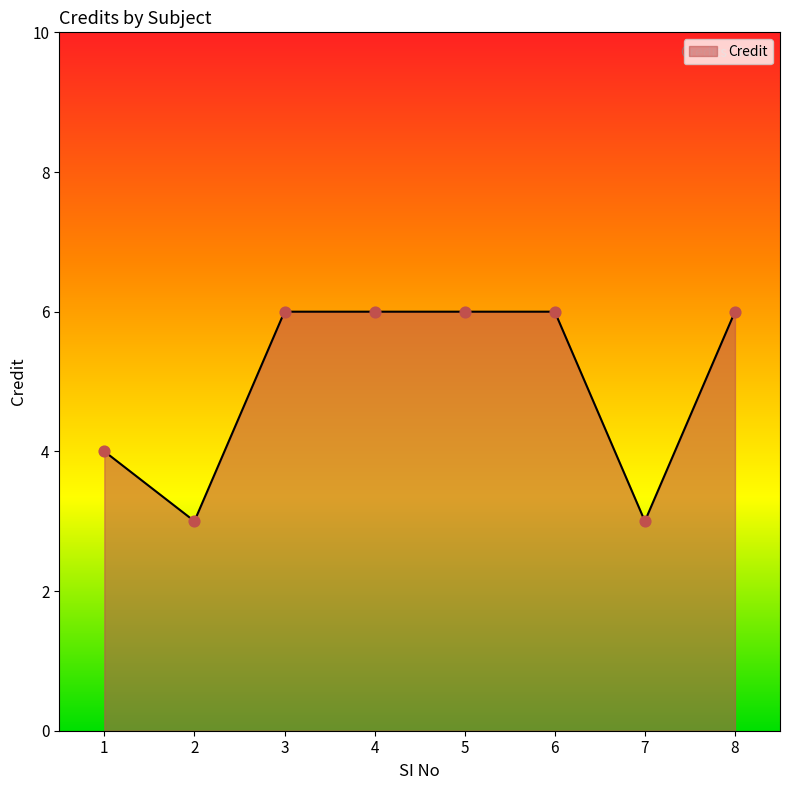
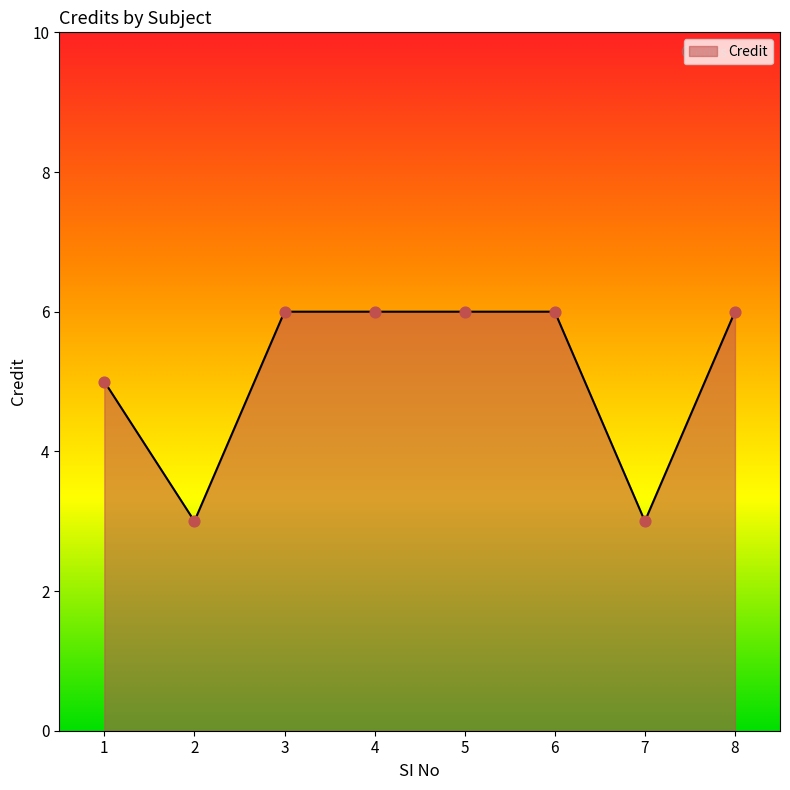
  {
-   "1": 4,
+   "1": 5,
    "2": 3,
    "3": 6,
    "4": 6,
    "5": 6,
    "6": 6,
    "7": 3,
    "8": 6
  }
